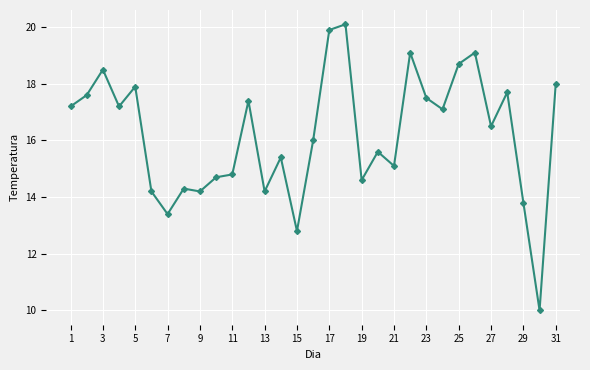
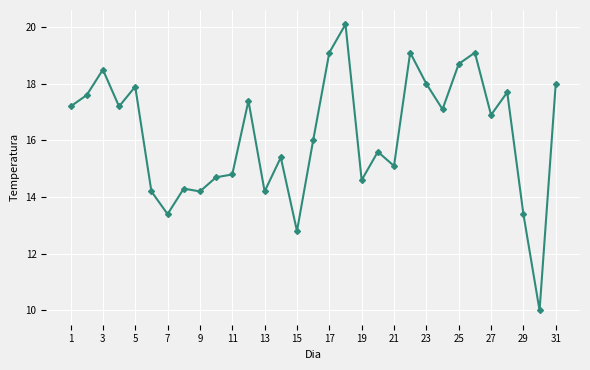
  {
    "1": 17.2,
    "3": 18.5,
    "5": 17.9,
    "7": 13.4,
    "9": 14.2,
    "11": 14.8,
    "13": 14.2,
    "15": 12.8,
-   "17": 19.9,
+   "17": 19.1,
    "19": 14.6,
    "21": 15.1,
-   "23": 17.5,
+   "23": 18.0,
    "25": 18.7,
-   "27": 16.5,
-   "29": 13.8,
+   "27": 16.9,
+   "29": 13.4,
    "31": 18.0
  }
